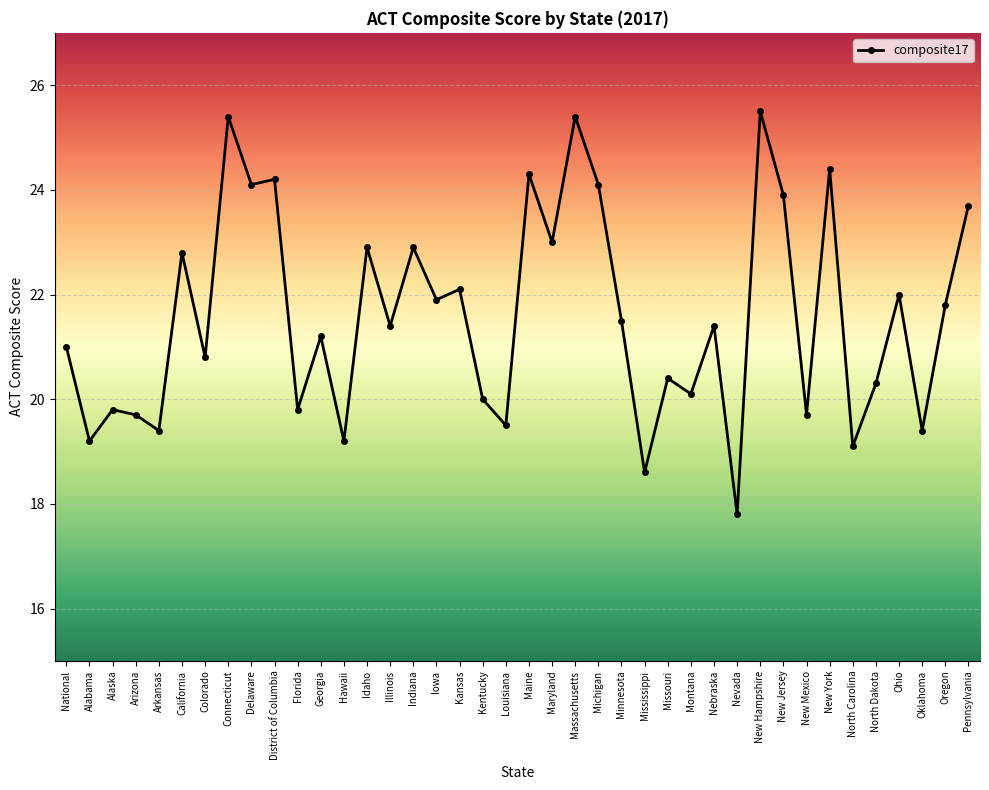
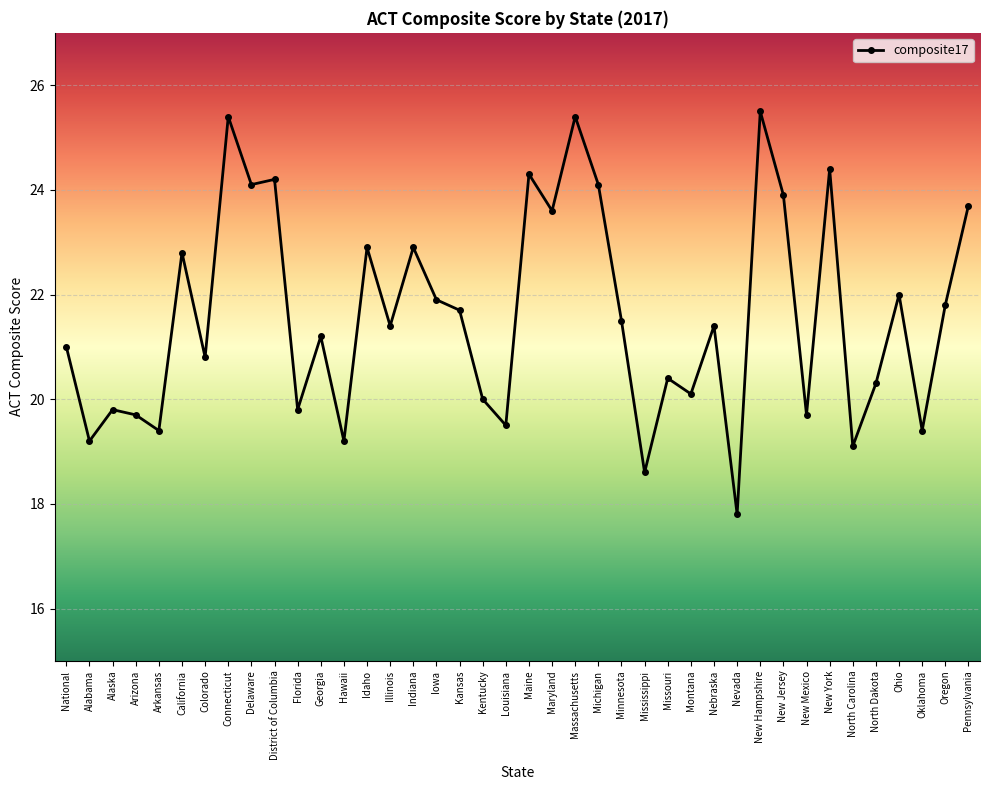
  {
    "National": 21.0,
    "Alabama": 19.2,
    "Alaska": 19.8,
    "Arizona": 19.7,
    "Arkansas": 19.4,
    "California": 22.8,
    "Colorado": 20.8,
    "Connecticut": 25.4,
    "Delaware": 24.1,
    "District of Columbia": 24.2,
    "Florida": 19.8,
    "Georgia": 21.2,
    "Hawaii": 19.2,
    "Idaho": 22.9,
    "Illinois": 21.4,
    "Indiana": 22.9,
    "Iowa": 21.9,
-   "Kansas": 22.1,
+   "Kansas": 21.7,
    "Kentucky": 20.0,
    "Louisiana": 19.5,
    "Maine": 24.3,
-   "Maryland": 23.0,
+   "Maryland": 23.6,
    "Massachusetts": 25.4,
    "Michigan": 24.1,
    "Minnesota": 21.5,
    "Mississippi": 18.6,
    "Missouri": 20.4,
    "Montana": 20.1,
    "Nebraska": 21.4,
    "Nevada": 17.8,
    "New Hampshire": 25.5,
    "New Jersey": 23.9,
    "New Mexico": 19.7,
    "New York": 24.4,
    "North Carolina": 19.1,
    "North Dakota": 20.3,
    "Ohio": 22.0,
    "Oklahoma": 19.4,
    "Oregon": 21.8,
    "Pennsylvania": 23.7
  }
